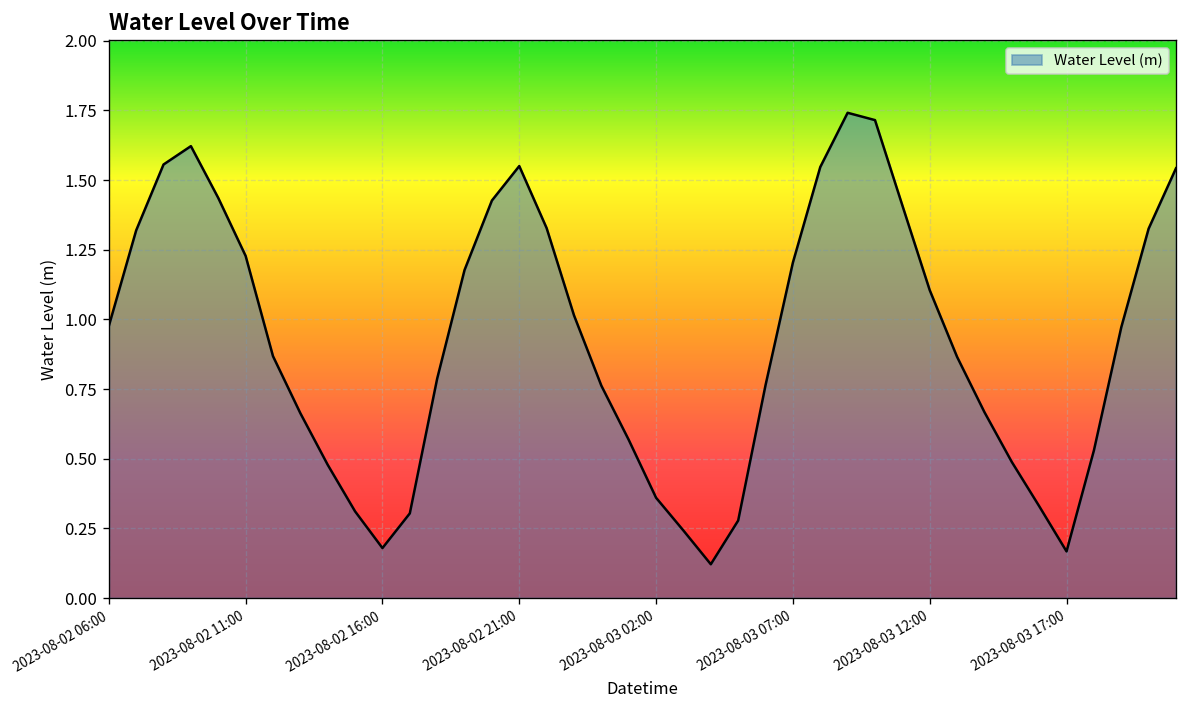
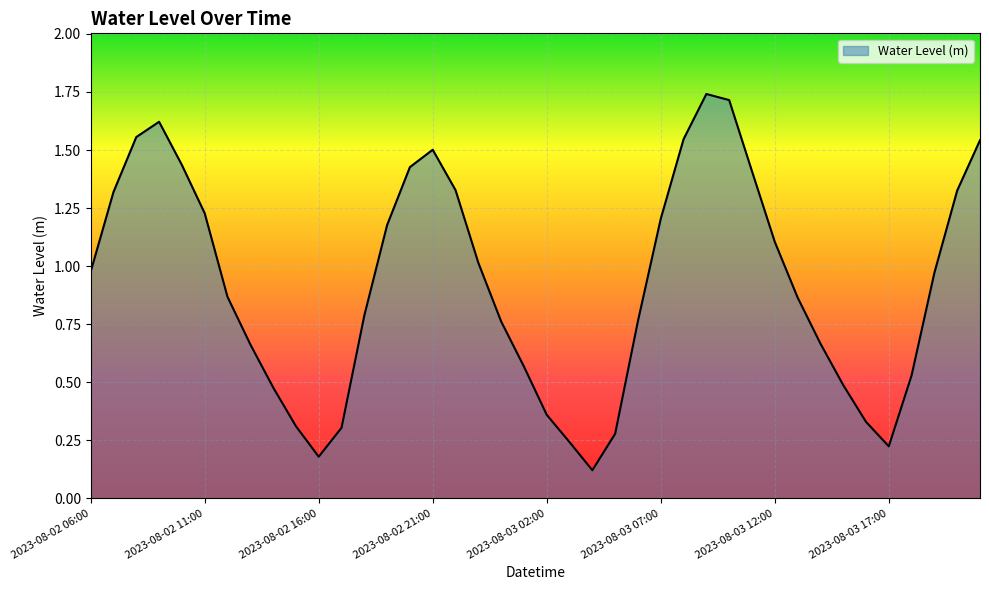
  {
    "2023-08-02 06:00": 0.98,
    "2023-08-02 11:00": 1.23,
    "2023-08-02 16:00": 0.18,
-   "2023-08-02 21:00": 1.55,
+   "2023-08-02 21:00": 1.50,
    "2023-08-03 02:00": 0.36,
    "2023-08-03 07:00": 1.20,
    "2023-08-03 12:00": 1.10,
-   "2023-08-03 17:00": 0.17
+   "2023-08-03 17:00": 0.22
  }
